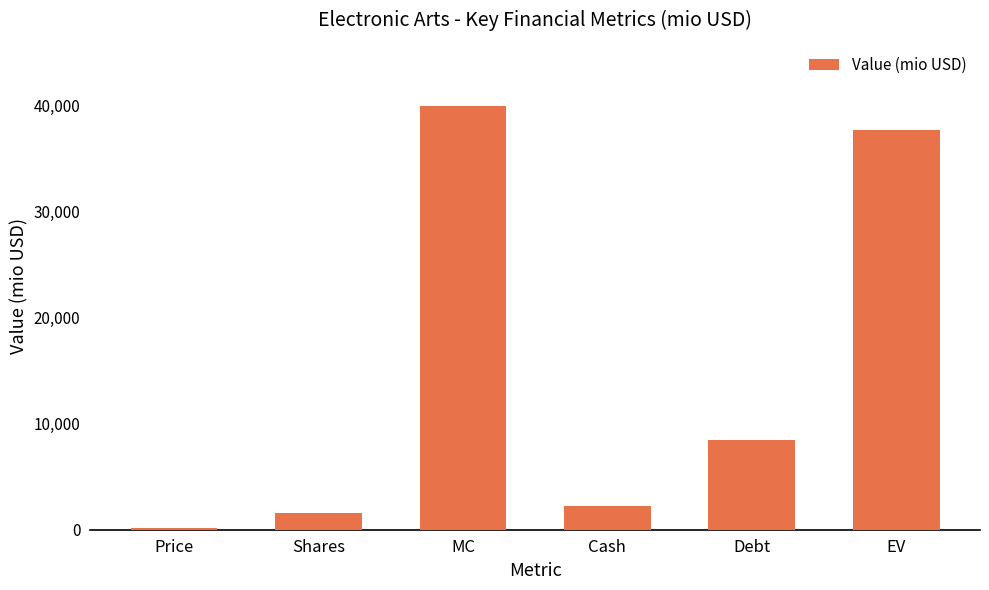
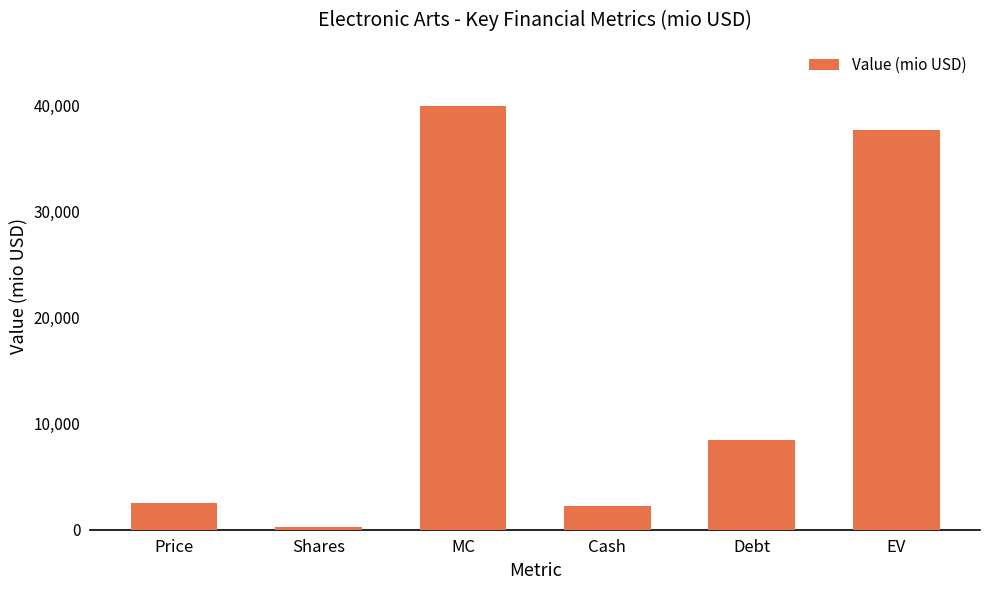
  {
-   "Price": "200",
-   "Shares": "1,600",
+   "Price": "2,500",
+   "Shares": "300",
    "MC": "39,900",
    "Cash": "2,200",
    "Debt": "8,500",
    "EV": "37,700"
  }
